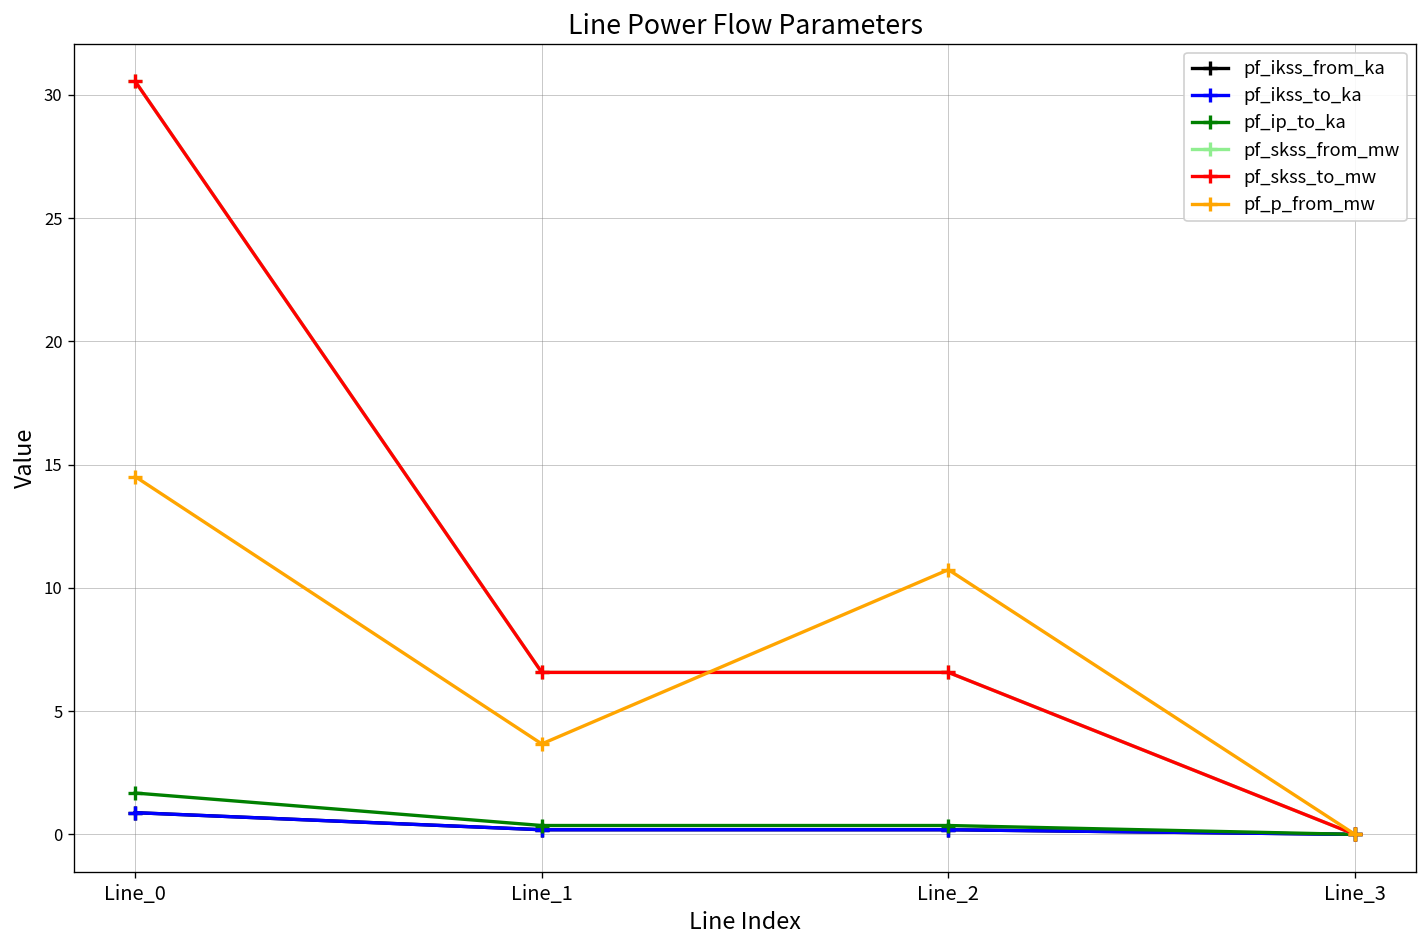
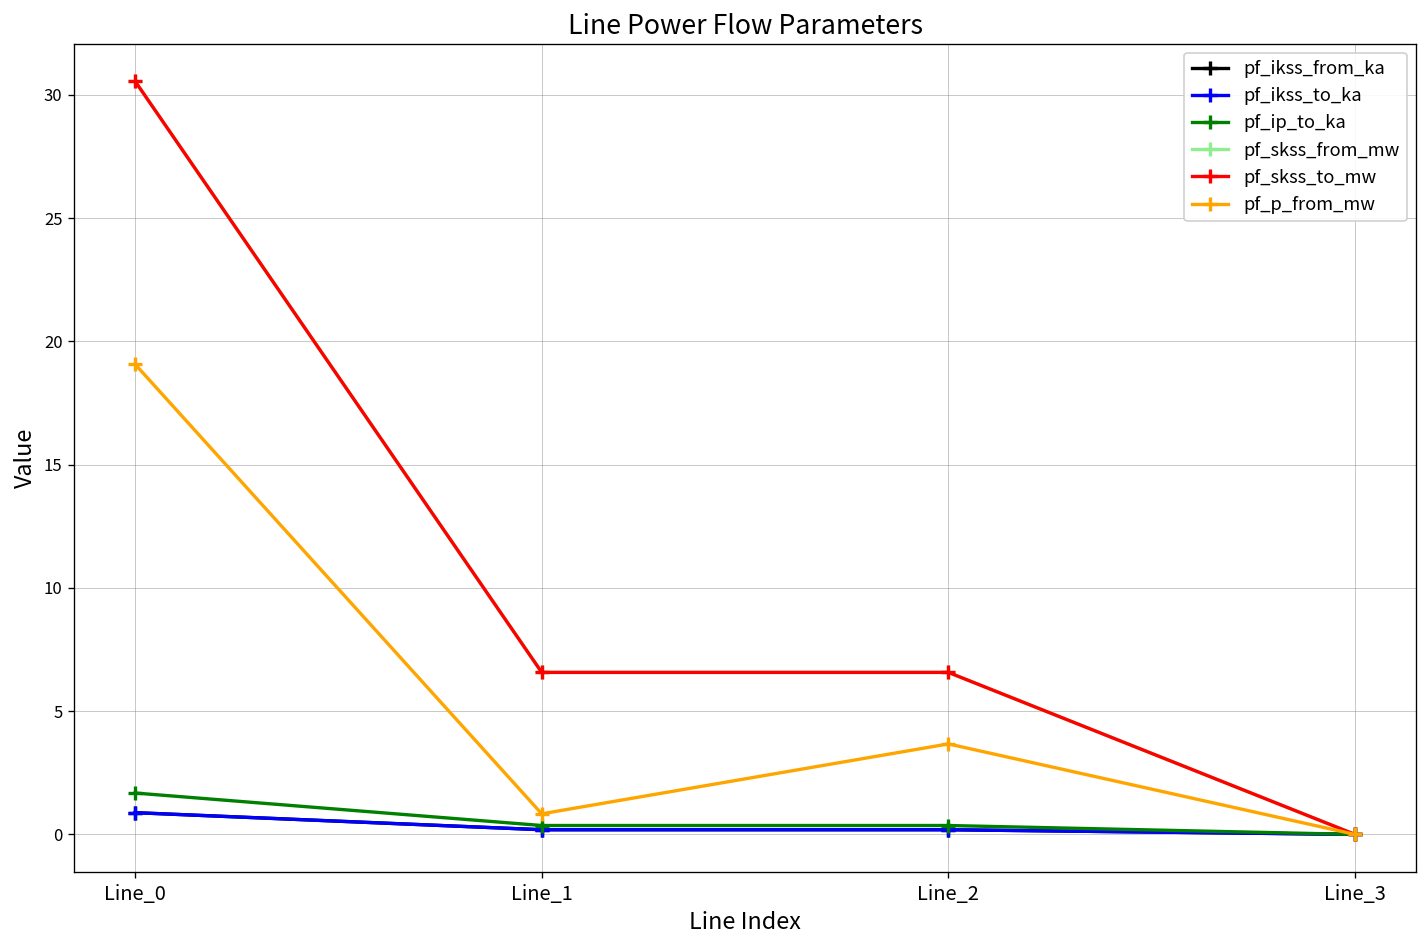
  {
    "pf_ikss_to_ka": {
      "Line_0": 0.9,
      "Line_1": 0.2,
      "Line_2": 0.2
    },
    "pf_ip_to_ka": {
      "Line_0": 1.7,
      "Line_1": 0.4,
      "Line_2": 0.4
    },
    "pf_skss_to_mw": {
      "Line_0": 30.6,
      "Line_1": 6.6,
      "Line_2": 6.6
    },
    "pf_p_from_mw": {
-     "Line_0": 14.5,
-     "Line_1": 3.7,
-     "Line_2": 10.7
+     "Line_0": 19.1,
+     "Line_1": 0.8,
+     "Line_2": 3.7
    }
  }
